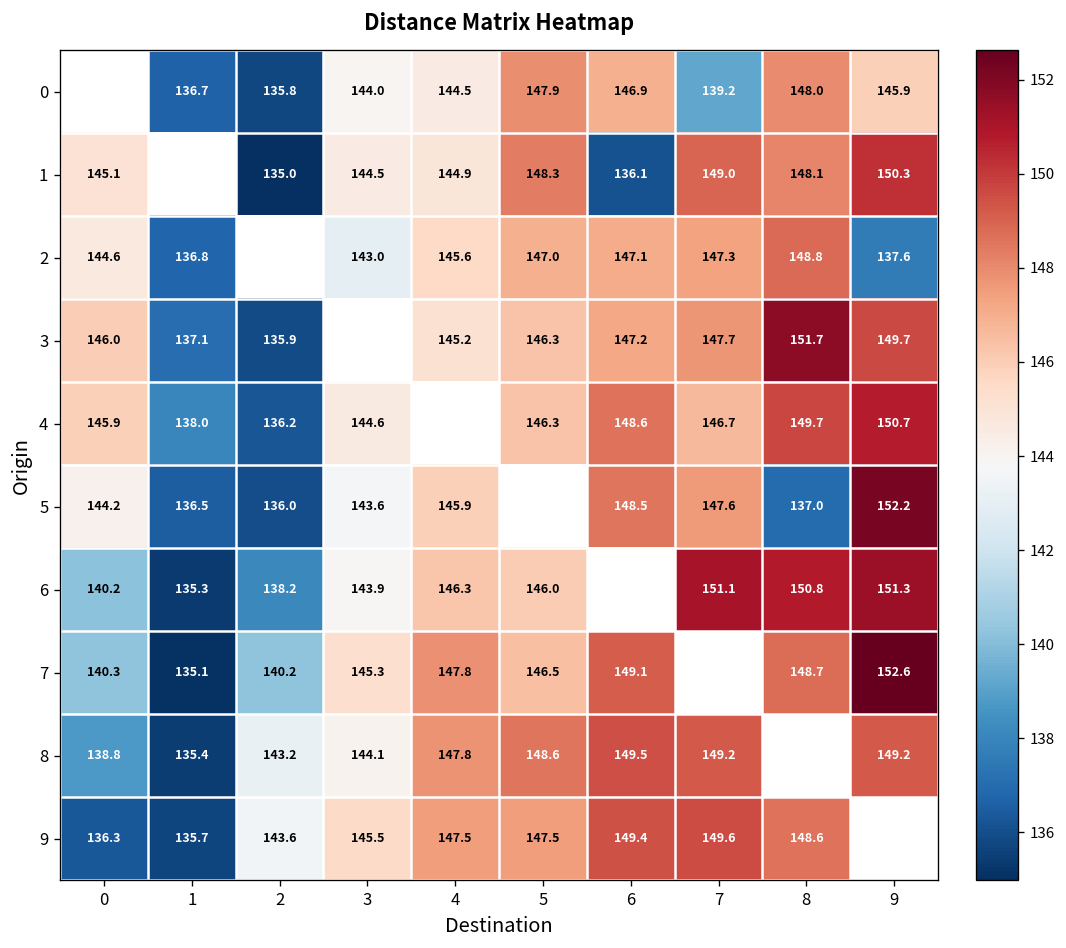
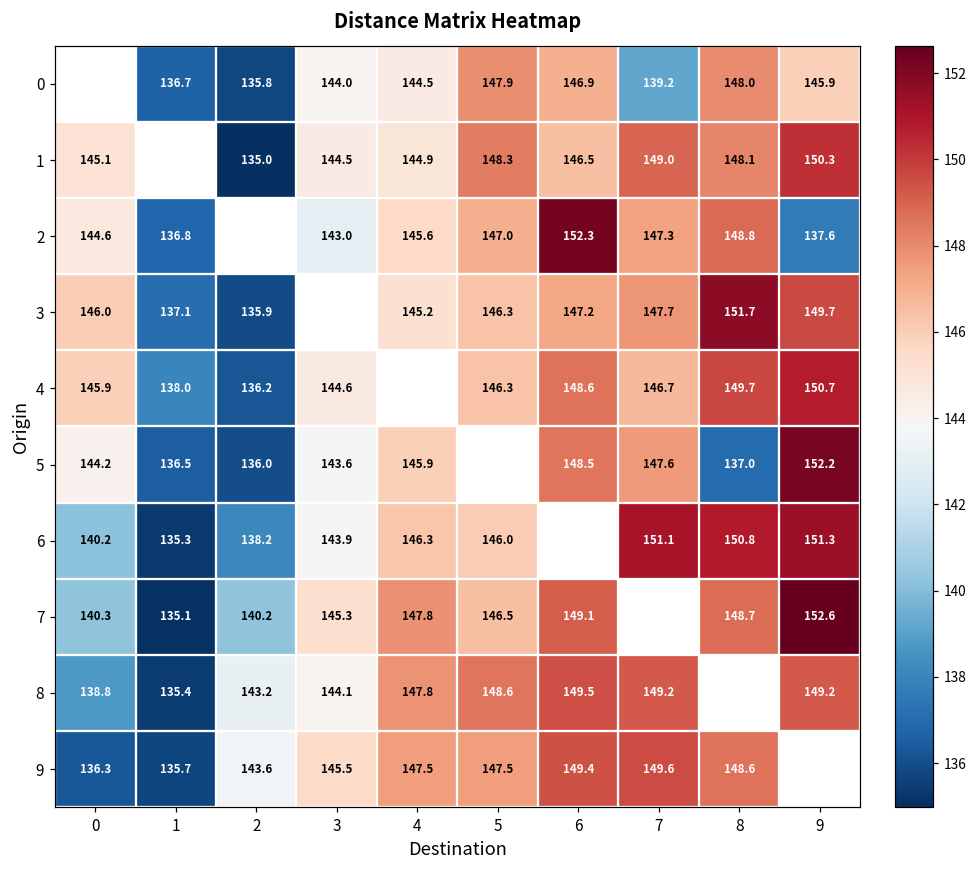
  {
    "0": {
      "1": 136.7,
      "2": 135.8,
      "3": 144.0,
      "4": 144.5,
      "5": 147.9,
      "6": 146.9,
      "7": 139.2,
      "8": 148.0,
      "9": 145.9
    },
    "1": {
      "0": 145.1,
      "2": 135.0,
      "3": 144.5,
      "4": 144.9,
      "5": 148.3,
-     "6": 136.1,
+     "6": 146.5,
      "7": 149.0,
      "8": 148.1,
      "9": 150.3
    },
    "2": {
      "0": 144.6,
      "1": 136.8,
      "3": 143.0,
      "4": 145.6,
      "5": 147.0,
-     "6": 147.1,
+     "6": 152.3,
      "7": 147.3,
      "8": 148.8,
      "9": 137.6
    },
    "3": {
      "0": 146.0,
      "1": 137.1,
      "2": 135.9,
      "4": 145.2,
      "5": 146.3,
      "6": 147.2,
      "7": 147.7,
      "8": 151.7,
      "9": 149.7
    },
    "4": {
      "0": 145.9,
      "1": 138.0,
      "2": 136.2,
      "3": 144.6,
      "5": 146.3,
      "6": 148.6,
      "7": 146.7,
      "8": 149.7,
      "9": 150.7
    },
    "5": {
      "0": 144.2,
      "1": 136.5,
      "2": 136.0,
      "3": 143.6,
      "4": 145.9,
      "6": 148.5,
      "7": 147.6,
      "8": 137.0,
      "9": 152.2
    },
    "6": {
      "0": 140.2,
      "1": 135.3,
      "2": 138.2,
      "3": 143.9,
      "4": 146.3,
      "5": 146.0,
      "7": 151.1,
      "8": 150.8,
      "9": 151.3
    },
    "7": {
      "0": 140.3,
      "1": 135.1,
      "2": 140.2,
      "3": 145.3,
      "4": 147.8,
      "5": 146.5,
      "6": 149.1,
      "8": 148.7,
      "9": 152.6
    },
    "8": {
      "0": 138.8,
      "1": 135.4,
      "2": 143.2,
      "3": 144.1,
      "4": 147.8,
      "5": 148.6,
      "6": 149.5,
      "7": 149.2,
      "9": 149.2
    },
    "9": {
      "0": 136.3,
      "1": 135.7,
      "2": 143.6,
      "3": 145.5,
      "4": 147.5,
      "5": 147.5,
      "6": 149.4,
      "7": 149.6,
      "8": 148.6
    }
  }
